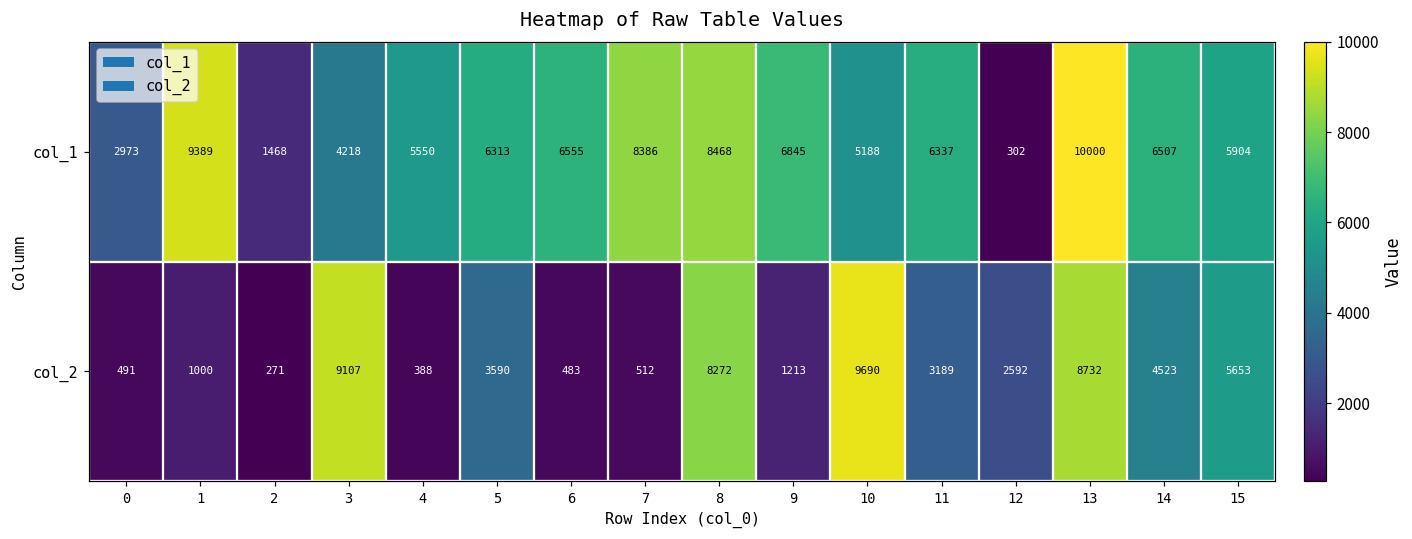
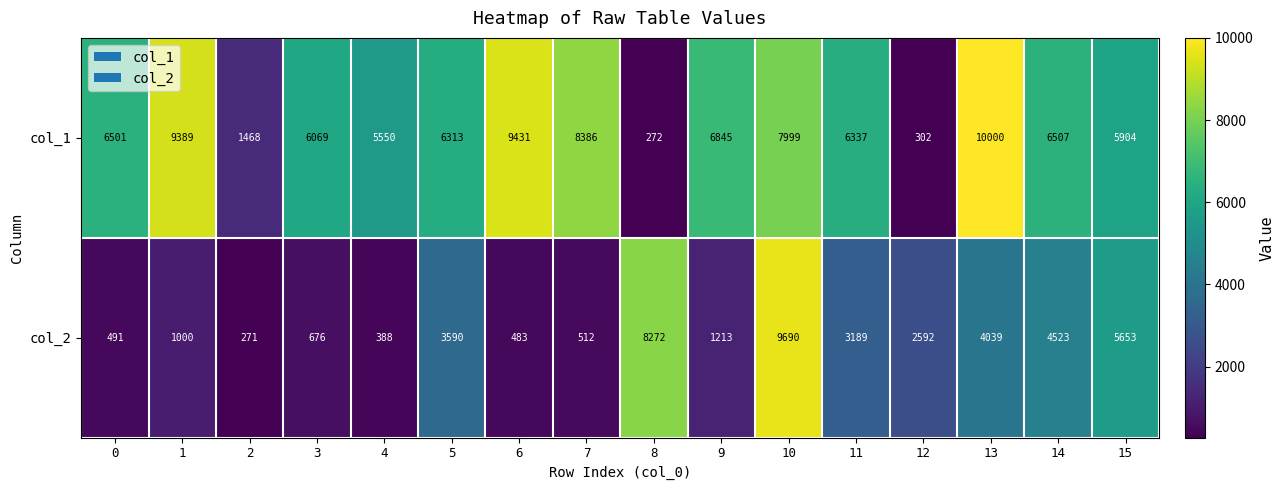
  {
    "col_1": {
-     "0": 2973,
+     "0": 6501,
      "1": 9389,
      "2": 1468,
-     "3": 4218,
+     "3": 6069,
      "4": 5550,
      "5": 6313,
-     "6": 6555,
+     "6": 9431,
      "7": 8386,
-     "8": 8468,
+     "8": 272,
      "9": 6845,
-     "10": 5188,
+     "10": 7999,
      "11": 6337,
      "12": 302,
      "13": 10000,
      "14": 6507,
      "15": 5904
    },
    "col_2": {
      "0": 491,
      "1": 1000,
      "2": 271,
-     "3": 9107,
+     "3": 676,
      "4": 388,
      "5": 3590,
      "6": 483,
      "7": 512,
      "8": 8272,
      "9": 1213,
      "10": 9690,
      "11": 3189,
      "12": 2592,
-     "13": 8732,
+     "13": 4039,
      "14": 4523,
      "15": 5653
    }
  }
